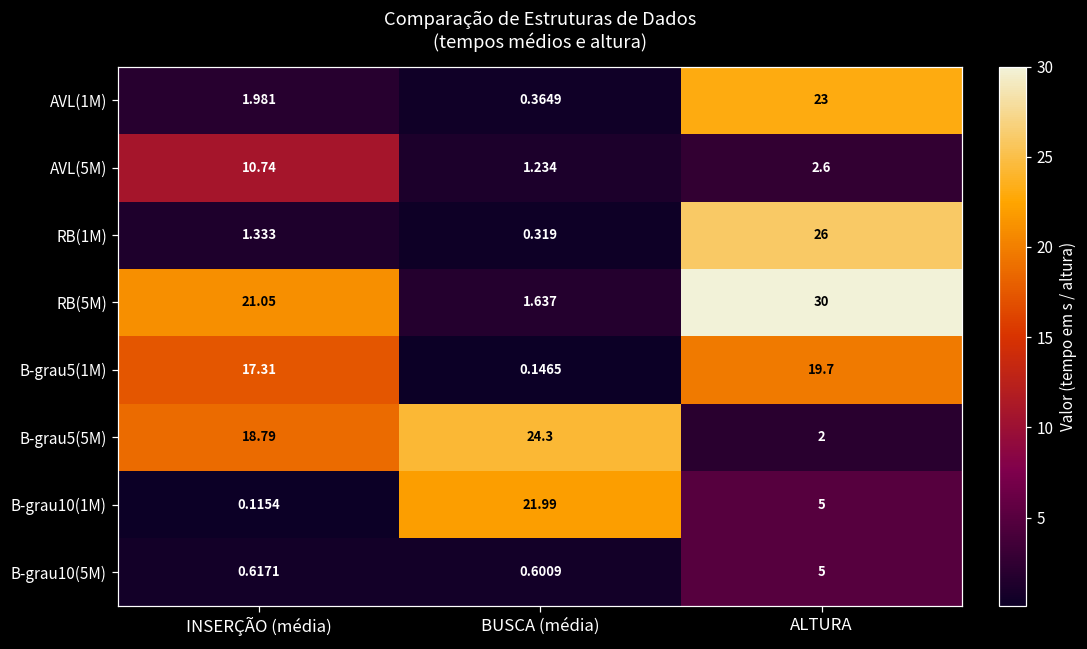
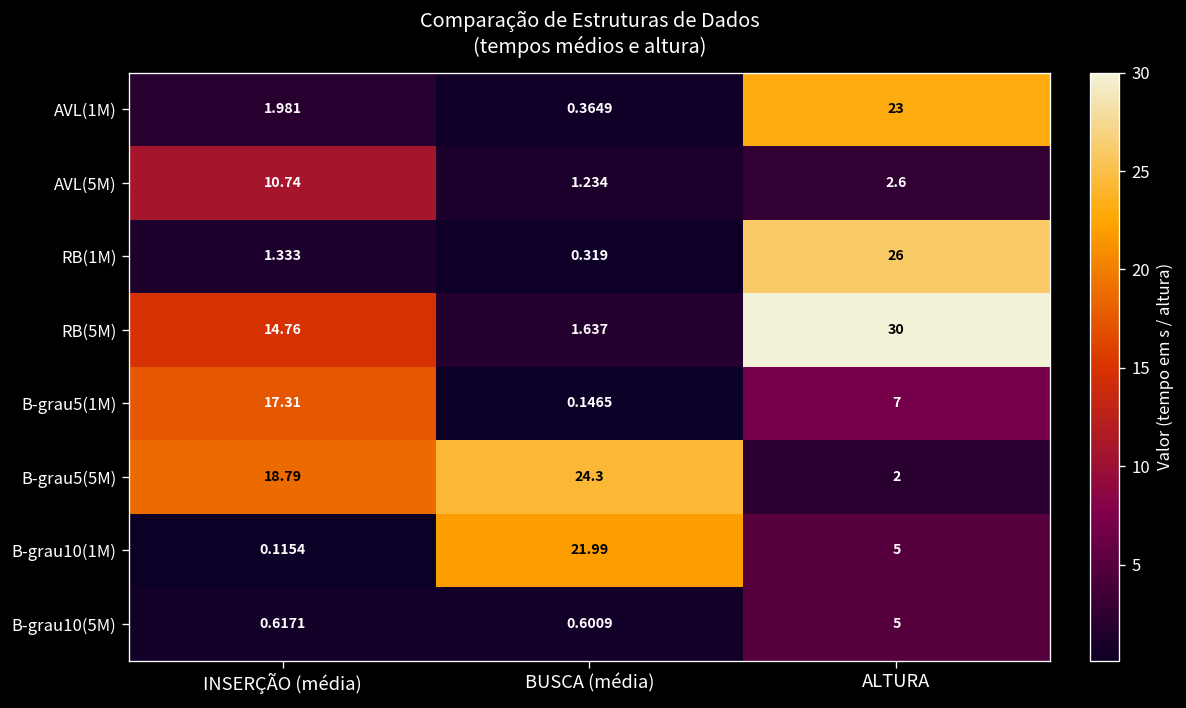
  {
    "AVL(1M)": {
      "INSERÇÃO (média)": 1.981,
      "BUSCA (média)": 0.3649,
      "ALTURA": 23
    },
    "AVL(5M)": {
      "INSERÇÃO (média)": 10.74,
      "BUSCA (média)": 1.234,
      "ALTURA": 2.6
    },
    "RB(1M)": {
      "INSERÇÃO (média)": 1.333,
      "BUSCA (média)": 0.319,
      "ALTURA": 26
    },
    "RB(5M)": {
-     "INSERÇÃO (média)": 21.05,
+     "INSERÇÃO (média)": 14.76,
      "BUSCA (média)": 1.637,
      "ALTURA": 30
    },
    "B-grau5(1M)": {
      "INSERÇÃO (média)": 17.31,
      "BUSCA (média)": 0.1465,
-     "ALTURA": 19.7
+     "ALTURA": 7
    },
    "B-grau5(5M)": {
      "INSERÇÃO (média)": 18.79,
      "BUSCA (média)": 24.3,
      "ALTURA": 2
    },
    "B-grau10(1M)": {
      "INSERÇÃO (média)": 0.1154,
      "BUSCA (média)": 21.99,
      "ALTURA": 5
    },
    "B-grau10(5M)": {
      "INSERÇÃO (média)": 0.6171,
      "BUSCA (média)": 0.6009,
      "ALTURA": 5
    }
  }
